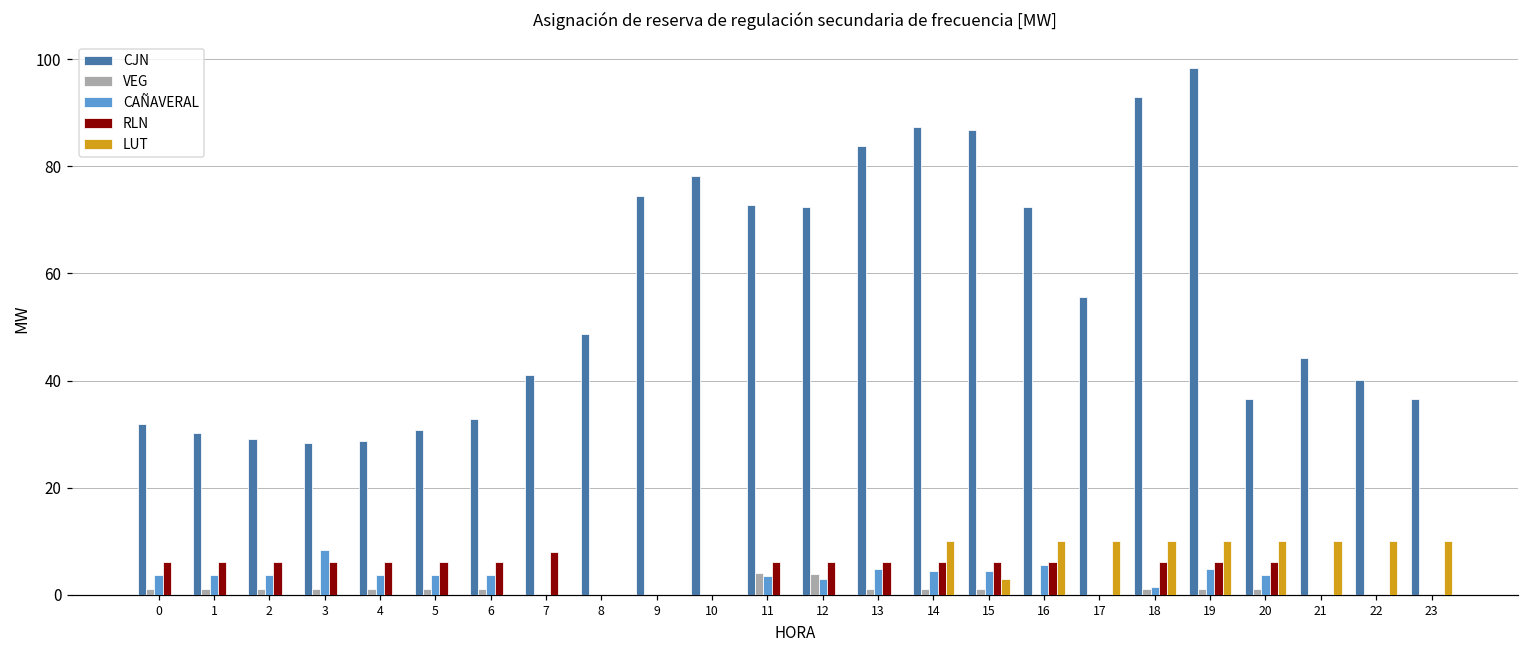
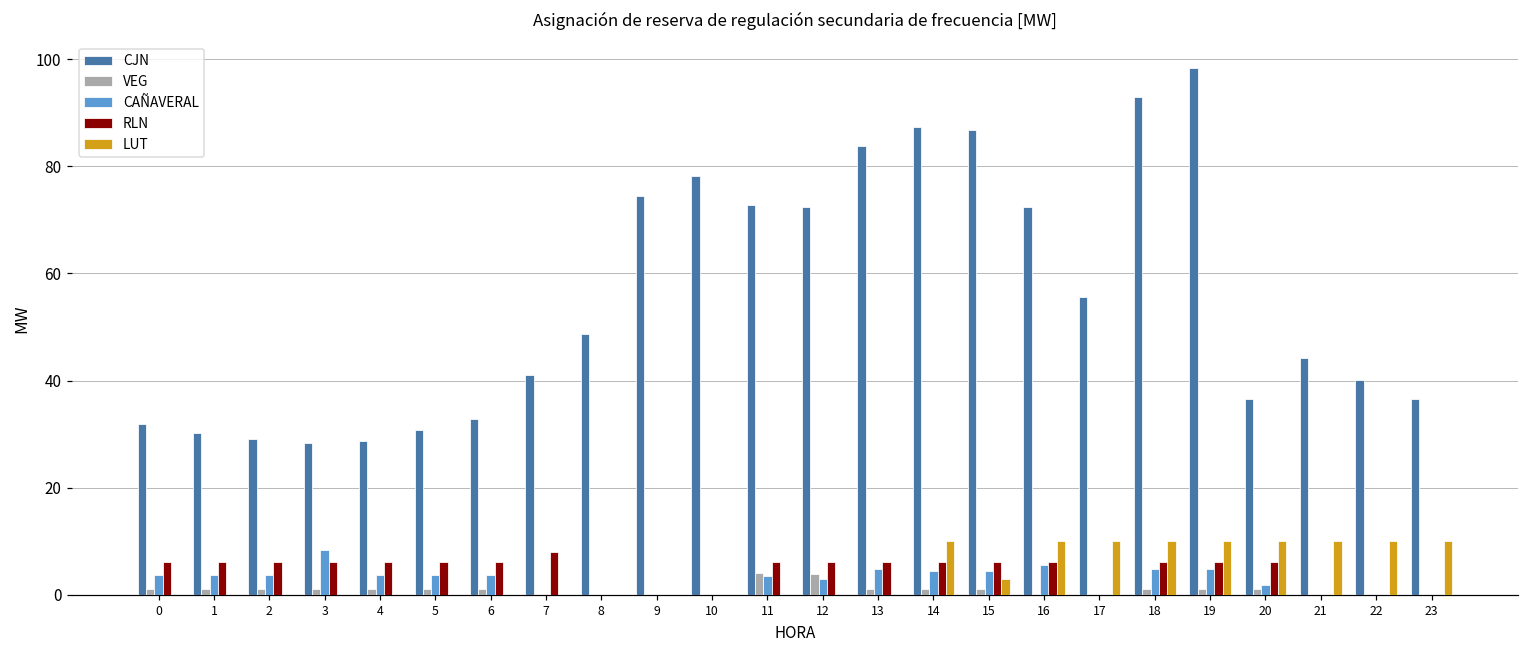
  {
    "CJN": {
      "0": 32,
      "1": 30,
      "2": 29,
      "3": 28,
      "4": 29,
      "5": 31,
      "6": 33,
      "7": 41,
      "8": 49,
      "9": 74,
      "10": 78,
      "11": 73,
      "12": 72,
      "13": 84,
      "14": 87,
      "15": 87,
      "16": 72,
      "17": 56,
      "18": 93,
      "19": 98,
      "20": 37,
      "21": 44,
      "22": 40,
      "23": 37
    },
    "VEG": {
      "0": 1,
      "1": 1,
      "2": 1,
      "3": 1,
      "4": 1,
      "5": 1,
      "6": 1,
      "7": 0,
      "8": 0,
      "9": 0,
      "10": 0,
      "11": 4,
      "12": 4,
      "13": 1,
      "14": 1,
      "15": 1,
      "16": 0,
      "17": 0,
      "18": 1,
      "19": 1,
      "20": 1,
      "21": 0,
      "22": 0,
      "23": 0
    },
    "CAÑAVERAL": {
      "0": 4,
      "1": 4,
      "2": 4,
      "3": 8,
      "4": 4,
      "5": 4,
      "6": 4,
      "7": 0,
      "8": 0,
      "9": 0,
      "10": 0,
      "11": 3,
      "12": 3,
      "13": 5,
      "14": 4,
      "15": 4,
      "16": 6,
      "17": 0,
-     "18": 1,
+     "18": 5,
      "19": 5,
-     "20": 4,
+     "20": 2,
      "21": 0,
      "22": 0,
      "23": 0
    },
    "RLN": {
      "0": 6,
      "1": 6,
      "2": 6,
      "3": 6,
      "4": 6,
      "5": 6,
      "6": 6,
      "7": 8,
      "8": 0,
      "9": 0,
      "10": 0,
      "11": 6,
      "12": 6,
      "13": 6,
      "14": 6,
      "15": 6,
      "16": 6,
      "17": 0,
      "18": 6,
      "19": 6,
      "20": 6,
      "21": 0,
      "22": 0,
      "23": 0
    },
    "LUT": {
      "0": 0,
      "1": 0,
      "2": 0,
      "3": 0,
      "4": 0,
      "5": 0,
      "6": 0,
      "7": 0,
      "8": 0,
      "9": 0,
      "10": 0,
      "11": 0,
      "12": 0,
      "13": 0,
      "14": 10,
      "15": 3,
      "16": 10,
      "17": 10,
      "18": 10,
      "19": 10,
      "20": 10,
      "21": 10,
      "22": 10,
      "23": 10
    }
  }
